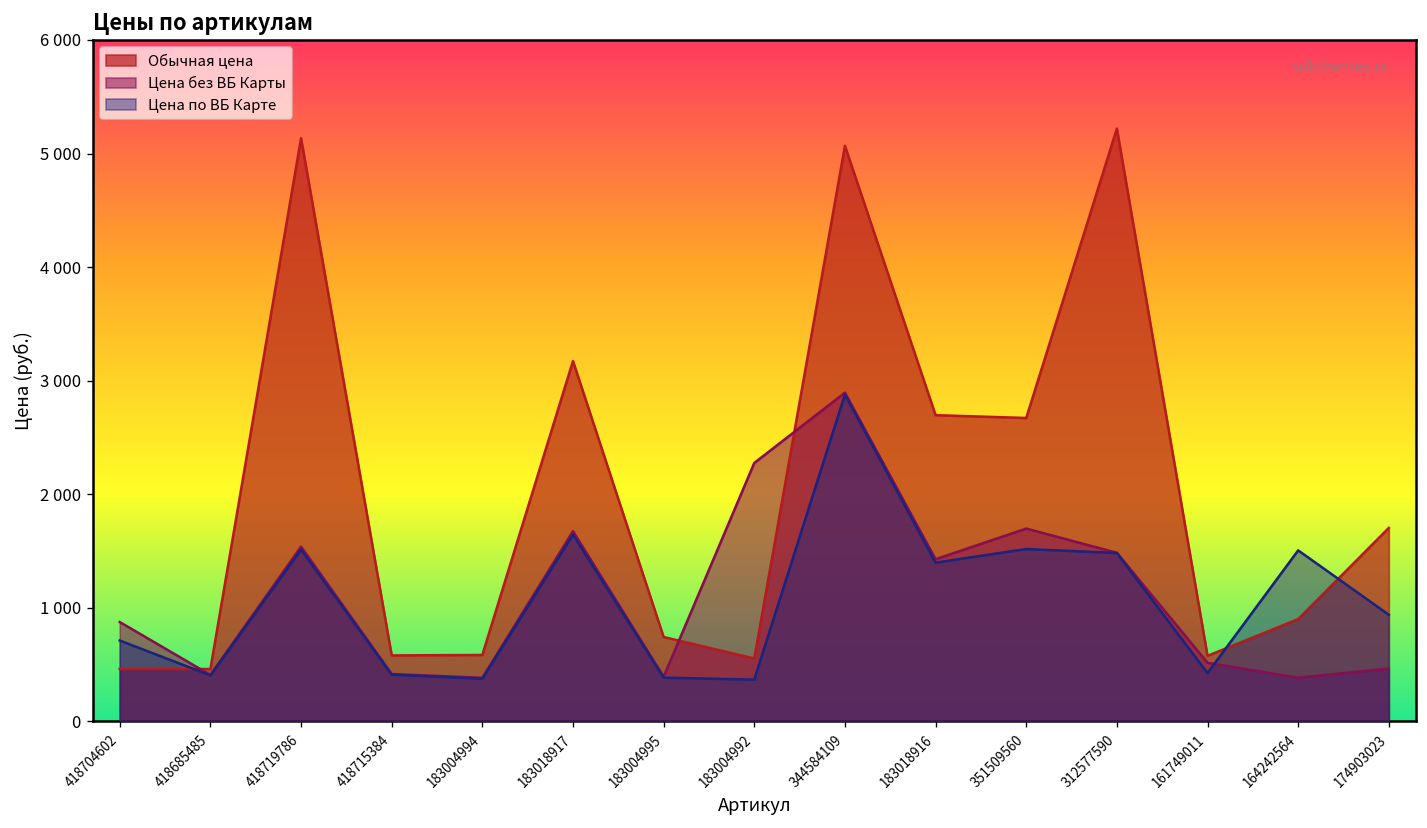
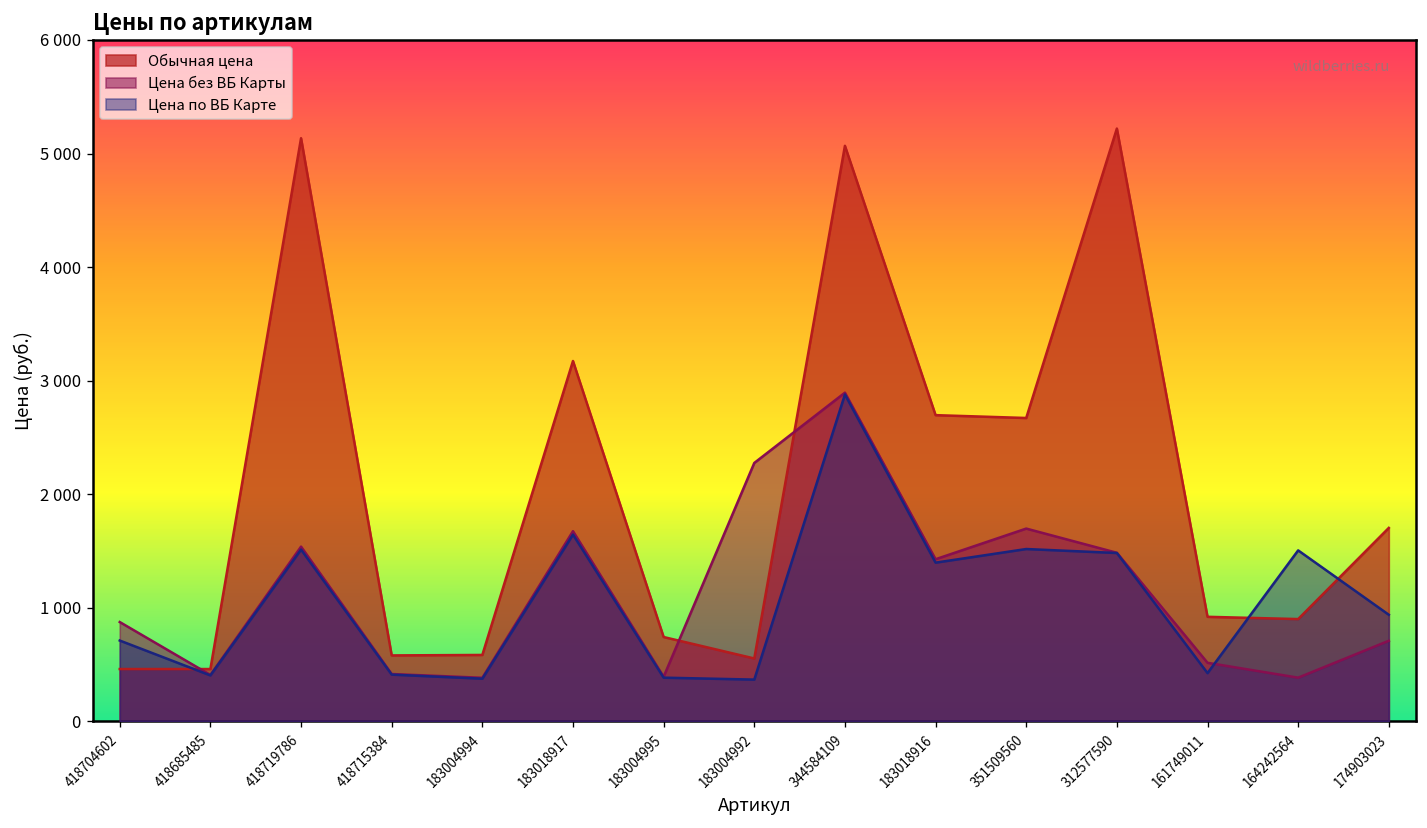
  {
    "Обычная цена": {
      "418704602": 500,
      "418685485": 500,
      "418719786": 5100,
      "418715384": 600,
      "183004994": 600,
      "183018917": 3200,
      "183004995": 700,
      "183004992": 600,
      "344584109": 5100,
      "183018916": 2700,
      "351509560": 2700,
      "312577590": 5200,
-     "161749011": 600,
+     "161749011": 900,
      "164242564": 900,
      "174903023": 1700
    },
    "Цена без ВБ Карты": {
      "418704602": 900,
      "183018917": 1700,
      "183004992": 2300,
      "183018916": 1400,
      "351509560": 1700,
      "161749011": 500,
      "164242564": 400,
-     "174903023": 500
+     "174903023": 700
    },
    "Цена по ВБ Карте": {
      "418704602": 700,
      "183018917": 1600,
      "183004992": 400,
      "183018916": 1400,
      "351509560": 1500,
      "161749011": 400,
      "164242564": 1500,
      "174903023": 900
    }
  }
